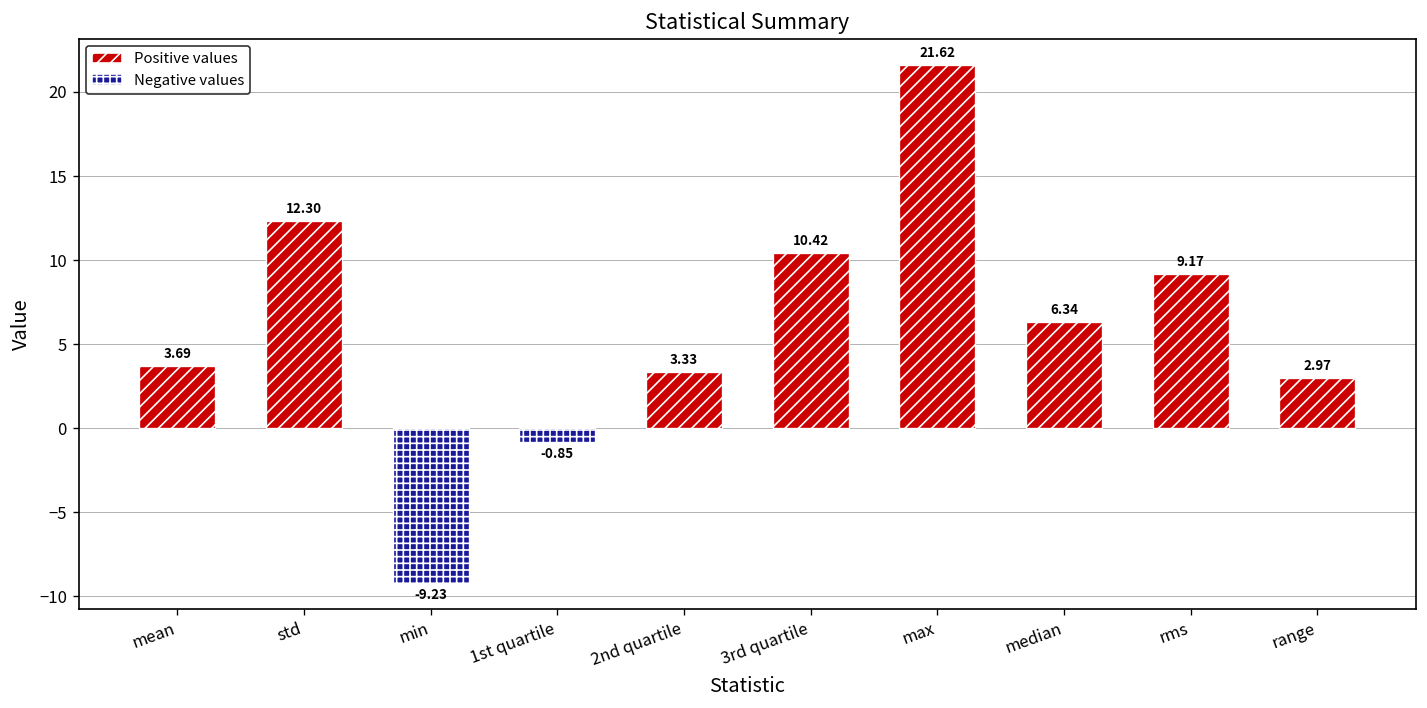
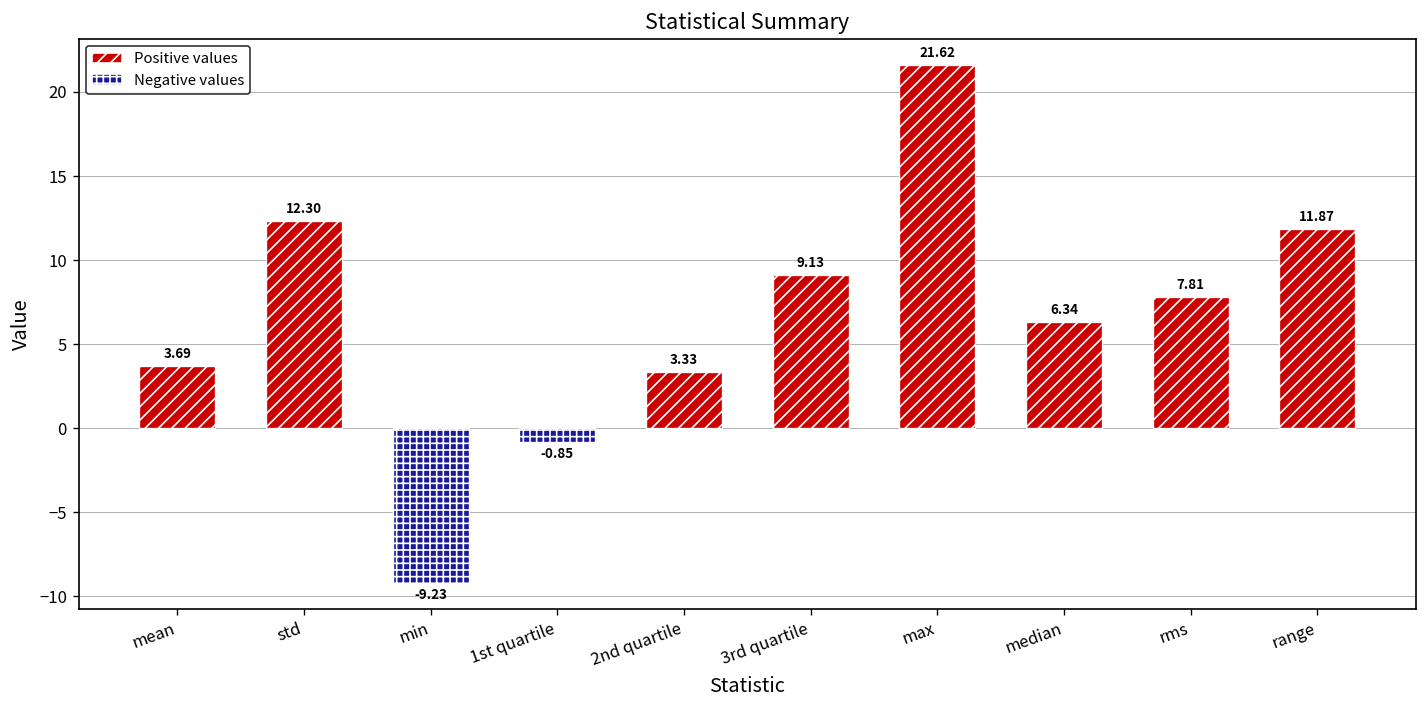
  {
    "mean": 3.69,
    "std": 12.30,
    "min": -9.23,
    "1st quartile": -0.85,
    "2nd quartile": 3.33,
-   "3rd quartile": 10.42,
+   "3rd quartile": 9.13,
    "max": 21.62,
    "median": 6.34,
-   "rms": 9.17,
-   "range": 2.97
+   "rms": 7.81,
+   "range": 11.87
  }
